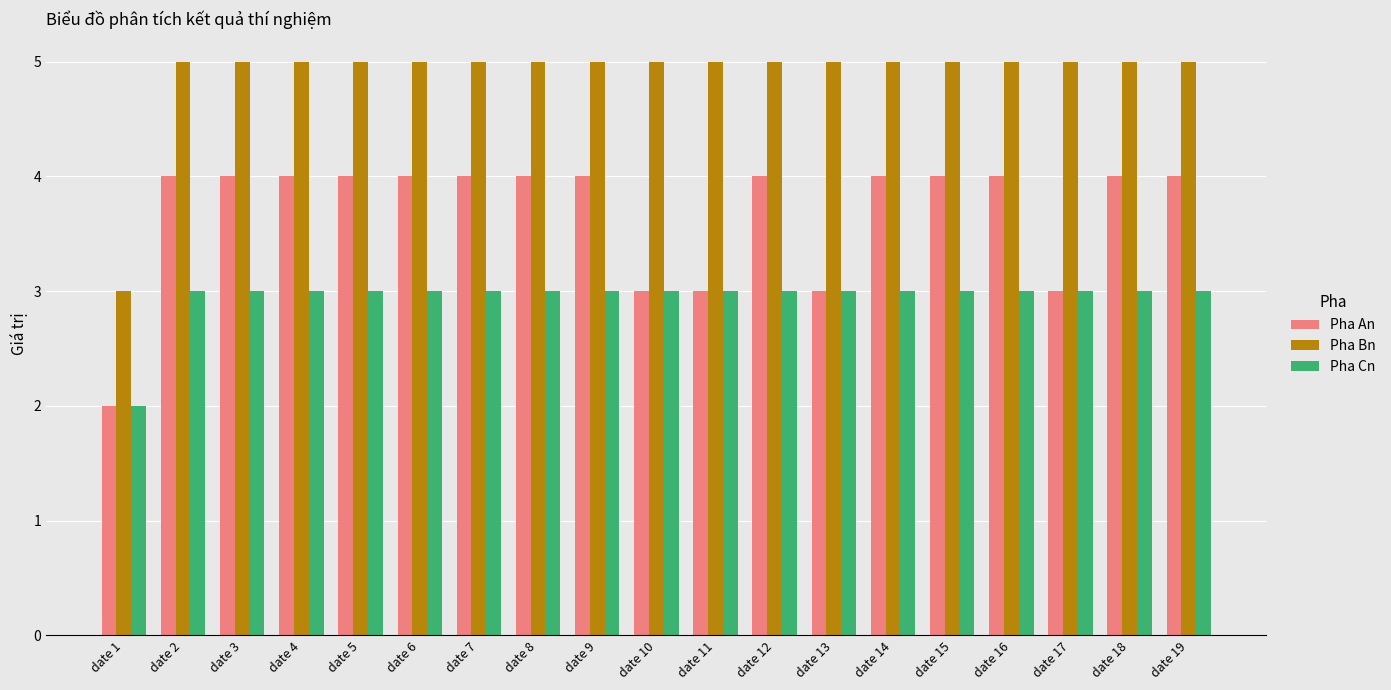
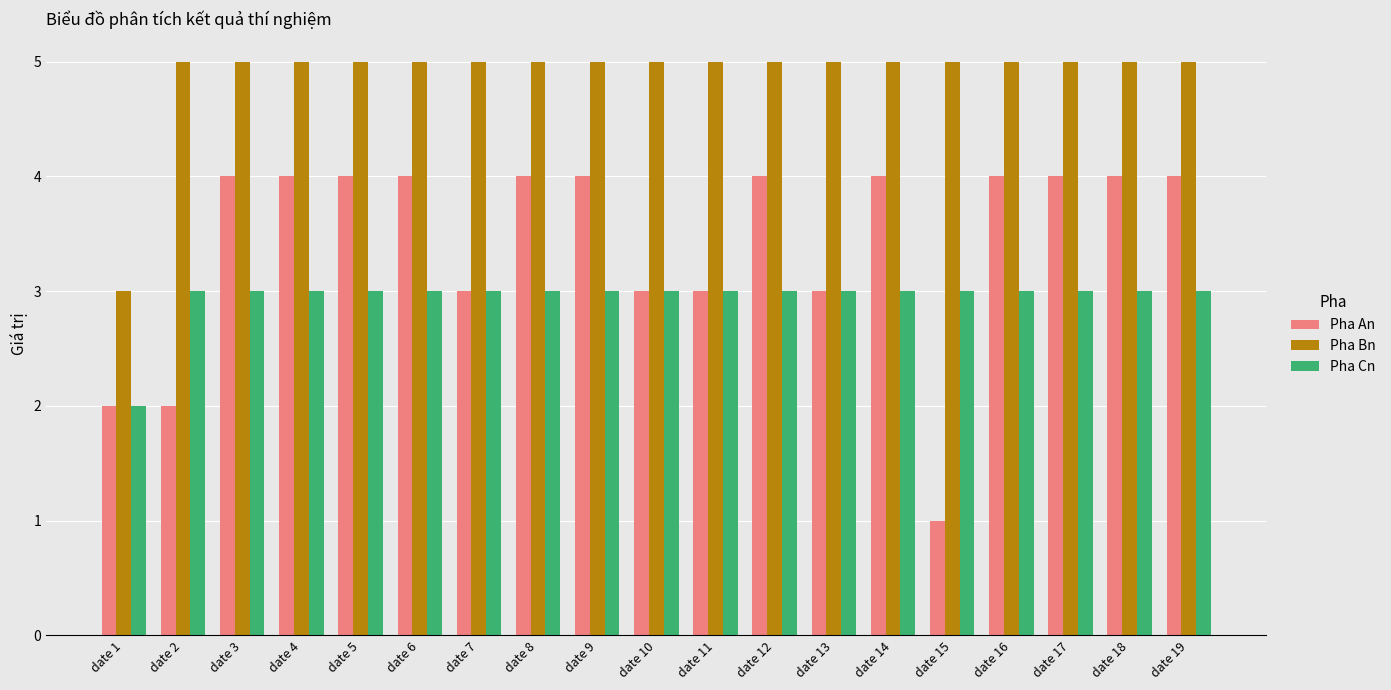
  {
    "Pha An": {
      "date 1": 2,
-     "date 2": 4,
+     "date 2": 2,
      "date 3": 4,
      "date 4": 4,
      "date 5": 4,
      "date 6": 4,
-     "date 7": 4,
+     "date 7": 3,
      "date 8": 4,
      "date 9": 4,
      "date 10": 3,
      "date 11": 3,
      "date 12": 4,
      "date 13": 3,
      "date 14": 4,
-     "date 15": 4,
+     "date 15": 1,
      "date 16": 4,
-     "date 17": 3,
+     "date 17": 4,
      "date 18": 4,
      "date 19": 4
    },
    "Pha Bn": {
      "date 1": 3,
      "date 2": 5,
      "date 3": 5,
      "date 4": 5,
      "date 5": 5,
      "date 6": 5,
      "date 7": 5,
      "date 8": 5,
      "date 9": 5,
      "date 10": 5,
      "date 11": 5,
      "date 12": 5,
      "date 13": 5,
      "date 14": 5,
      "date 15": 5,
      "date 16": 5,
      "date 17": 5,
      "date 18": 5,
      "date 19": 5
    },
    "Pha Cn": {
      "date 1": 2,
      "date 2": 3,
      "date 3": 3,
      "date 4": 3,
      "date 5": 3,
      "date 6": 3,
      "date 7": 3,
      "date 8": 3,
      "date 9": 3,
      "date 10": 3,
      "date 11": 3,
      "date 12": 3,
      "date 13": 3,
      "date 14": 3,
      "date 15": 3,
      "date 16": 3,
      "date 17": 3,
      "date 18": 3,
      "date 19": 3
    }
  }
